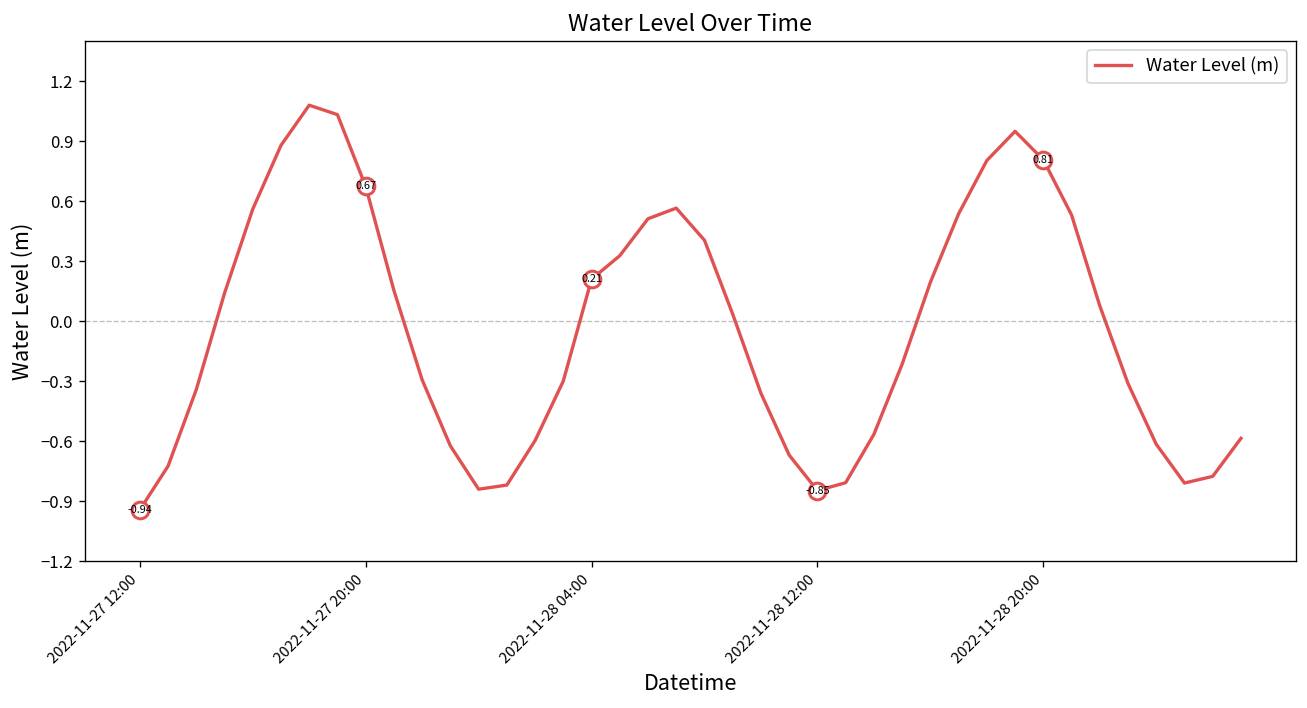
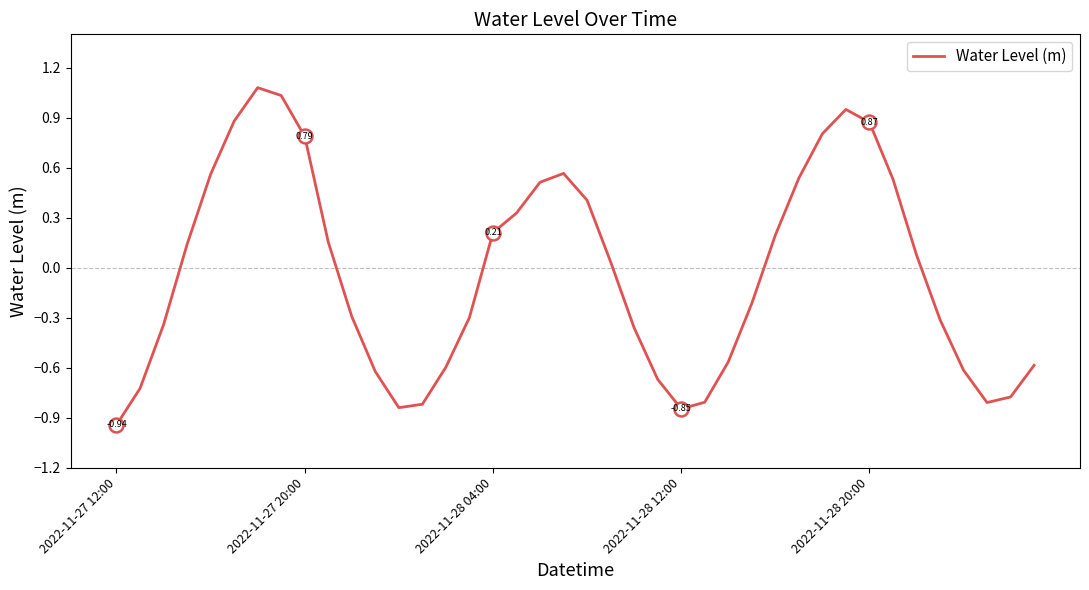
  {
    "Water Level (m)": {
-     "2022-11-27 20:00": 0.67,
-     "2022-11-28 20:00": 0.81
+     "2022-11-27 20:00": 0.79,
+     "2022-11-28 20:00": 0.87
    }
  }
